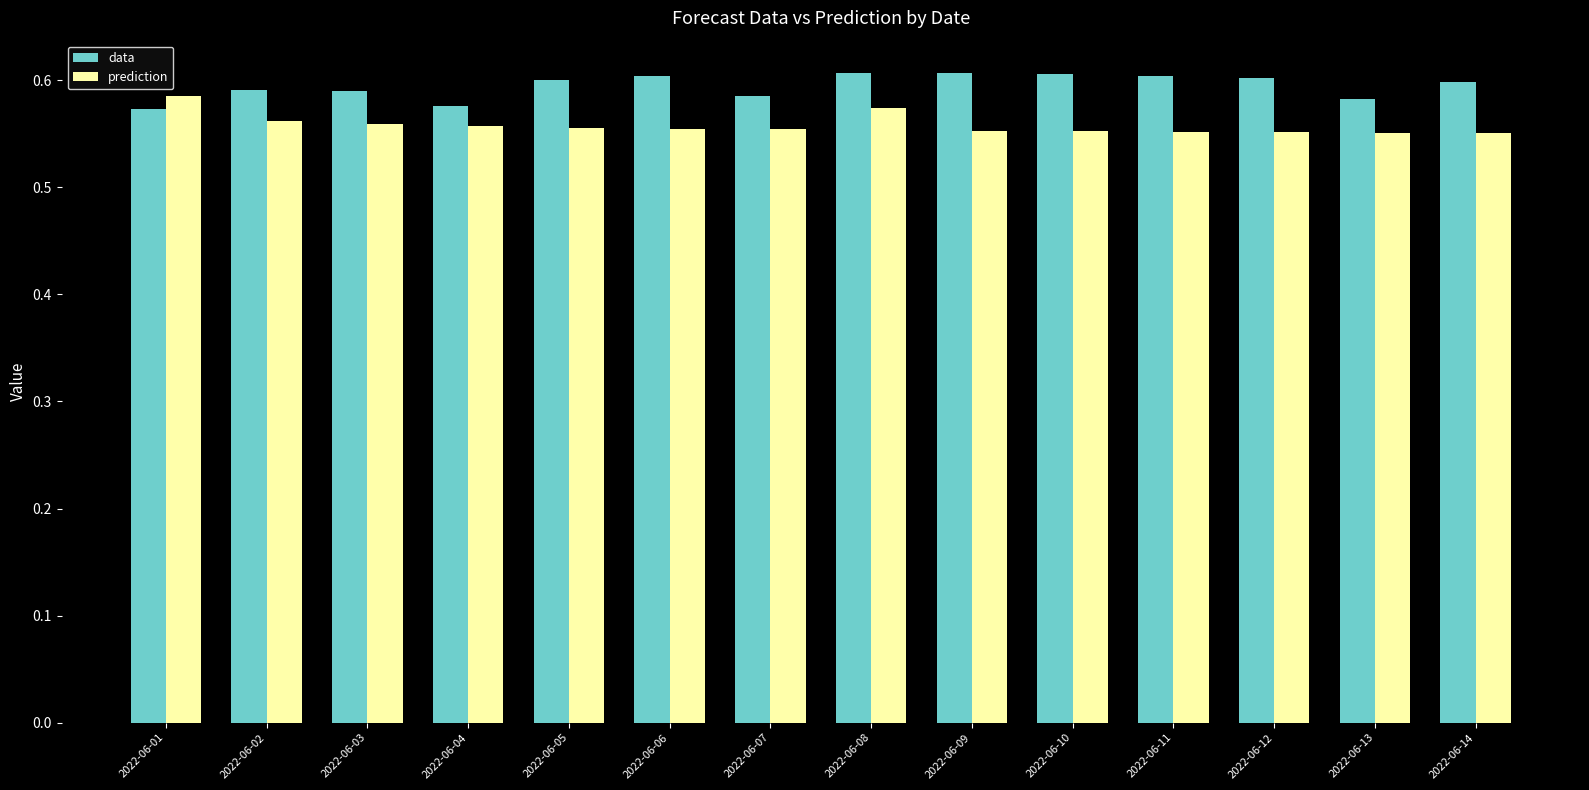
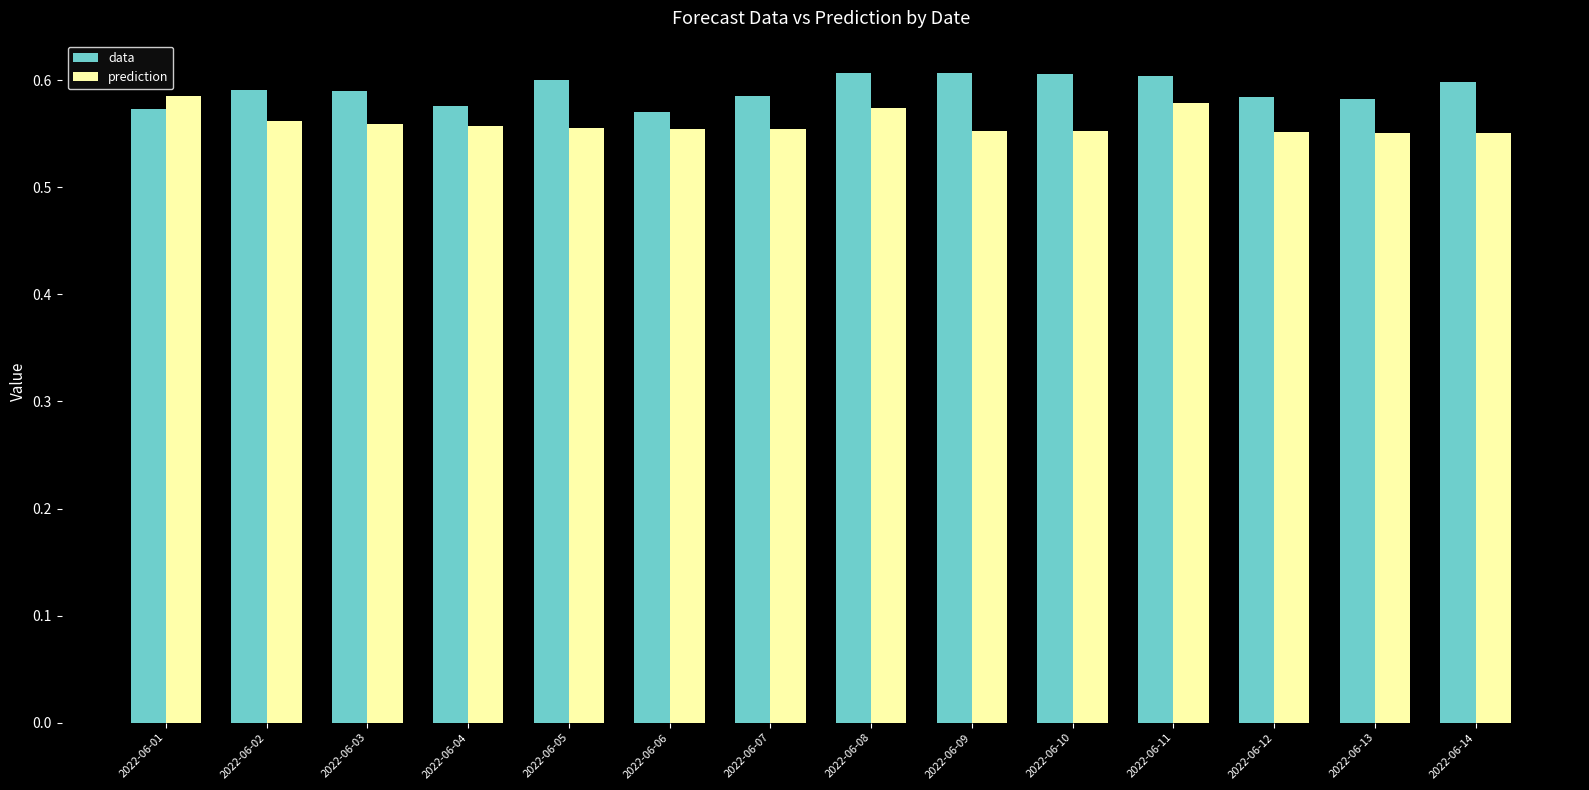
  {
    "data": {
      "2022-06-01": 0.573,
      "2022-06-02": 0.591,
      "2022-06-03": 0.590,
      "2022-06-04": 0.576,
      "2022-06-05": 0.600,
-     "2022-06-06": 0.604,
+     "2022-06-06": 0.571,
      "2022-06-07": 0.585,
      "2022-06-08": 0.607,
      "2022-06-09": 0.606,
      "2022-06-10": 0.606,
      "2022-06-11": 0.604,
-     "2022-06-12": 0.602,
+     "2022-06-12": 0.585,
      "2022-06-13": 0.582,
      "2022-06-14": 0.598
    },
    "prediction": {
      "2022-06-01": 0.585,
      "2022-06-02": 0.562,
      "2022-06-03": 0.559,
      "2022-06-04": 0.557,
      "2022-06-05": 0.556,
      "2022-06-06": 0.555,
      "2022-06-07": 0.554,
      "2022-06-08": 0.574,
      "2022-06-09": 0.553,
      "2022-06-10": 0.552,
-     "2022-06-11": 0.552,
+     "2022-06-11": 0.579,
      "2022-06-12": 0.551,
      "2022-06-13": 0.551,
      "2022-06-14": 0.550
    }
  }
